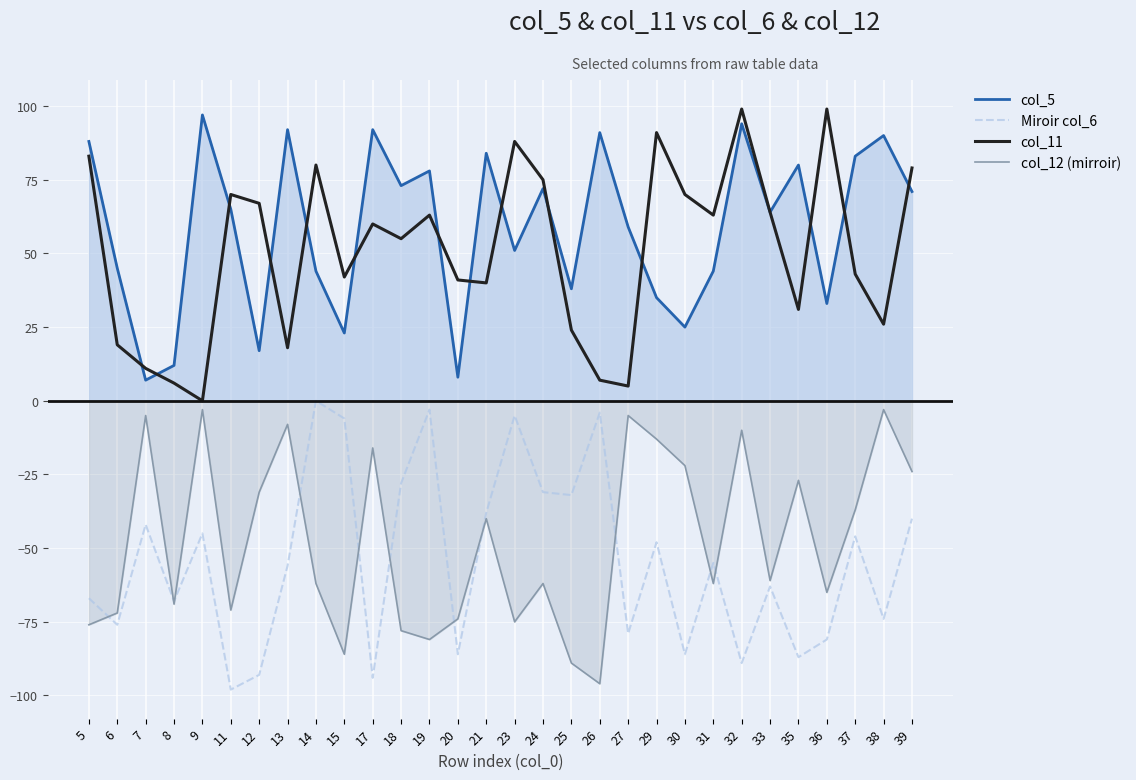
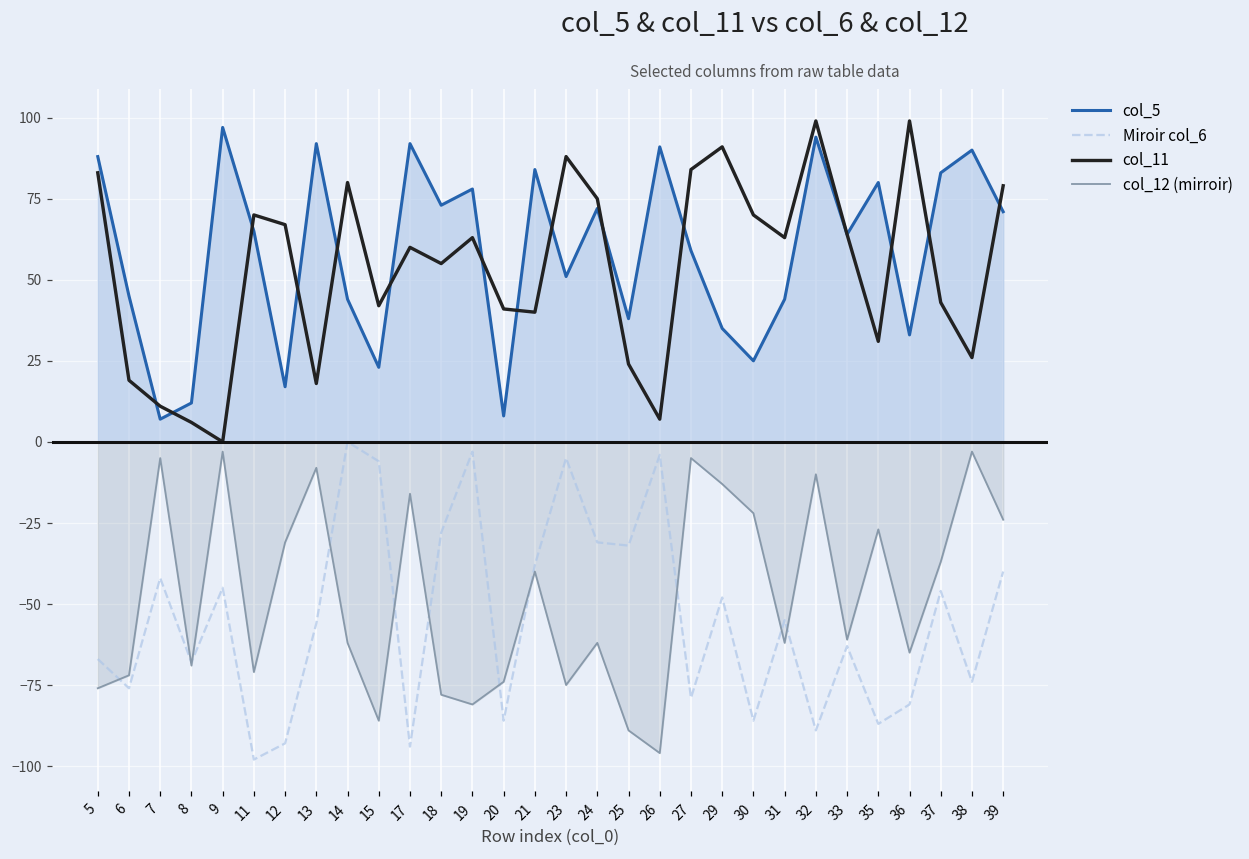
  {
    "col_5": {
      "5": 88,
      "6": 45,
      "7": 7,
      "8": 12,
      "9": 97,
      "11": 65,
      "12": 17,
      "13": 92,
      "14": 44,
      "15": 23,
      "17": 92,
      "18": 73,
      "19": 78,
      "20": 8,
      "21": 84,
      "23": 51,
      "24": 72,
      "25": 38,
      "26": 91,
      "27": 59,
      "29": 35,
      "30": 25,
      "31": 44,
      "32": 94,
      "35": 80,
      "36": 33,
      "37": 83,
      "38": 90,
      "39": 71
    },
    "col_11": {
      "5": 83,
      "6": 19,
      "7": 11,
      "8": 6,
      "11": 70,
      "12": 67,
      "13": 18,
      "14": 80,
      "15": 42,
      "17": 60,
      "18": 55,
      "19": 63,
      "20": 41,
      "21": 40,
      "23": 88,
      "24": 75,
      "25": 24,
      "26": 7,
-     "27": 5,
+     "27": 84,
      "29": 91,
      "30": 70,
      "31": 63,
      "32": 99,
      "35": 31,
      "36": 99,
      "37": 43,
      "38": 26,
      "39": 79
    }
  }
